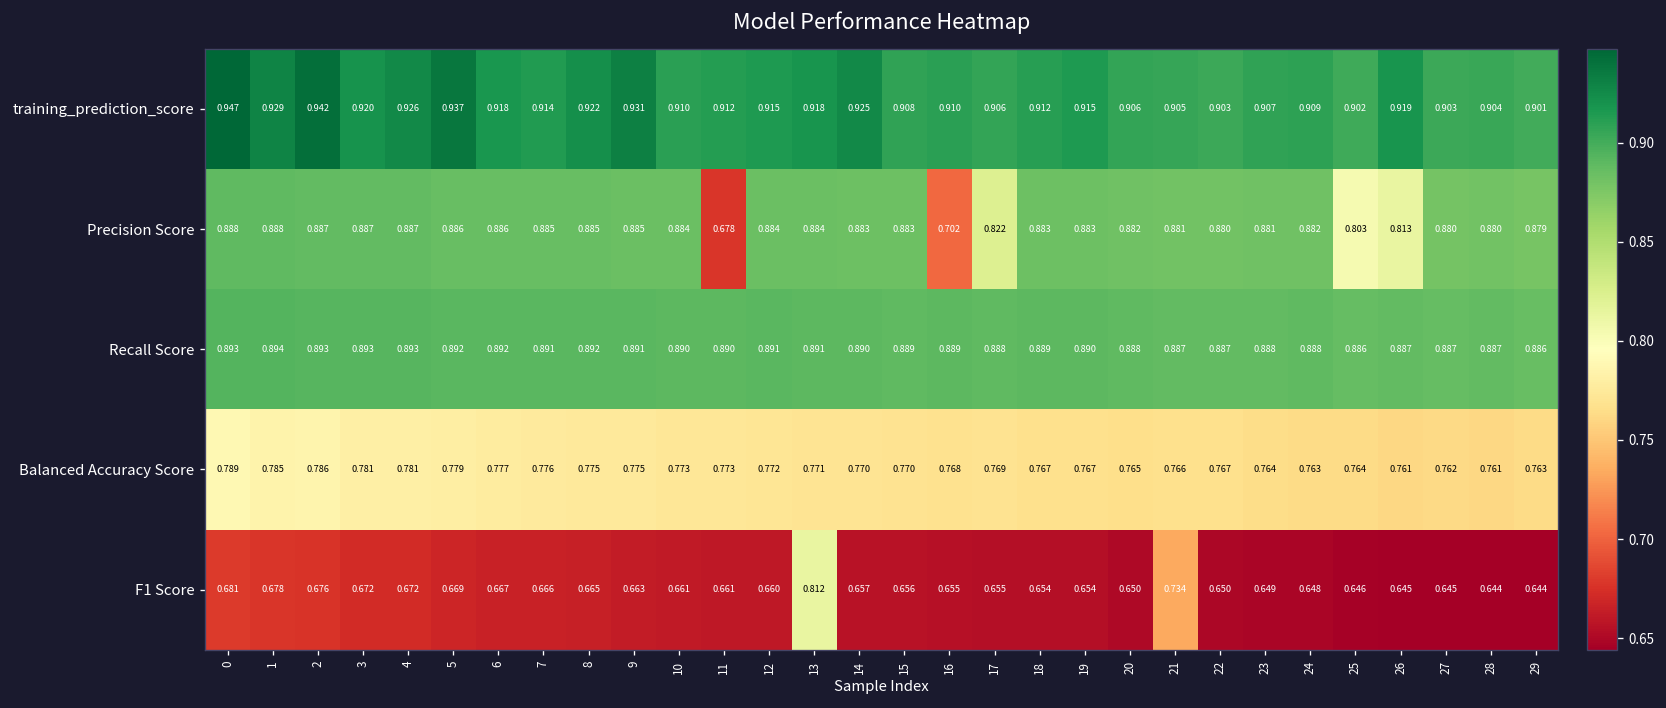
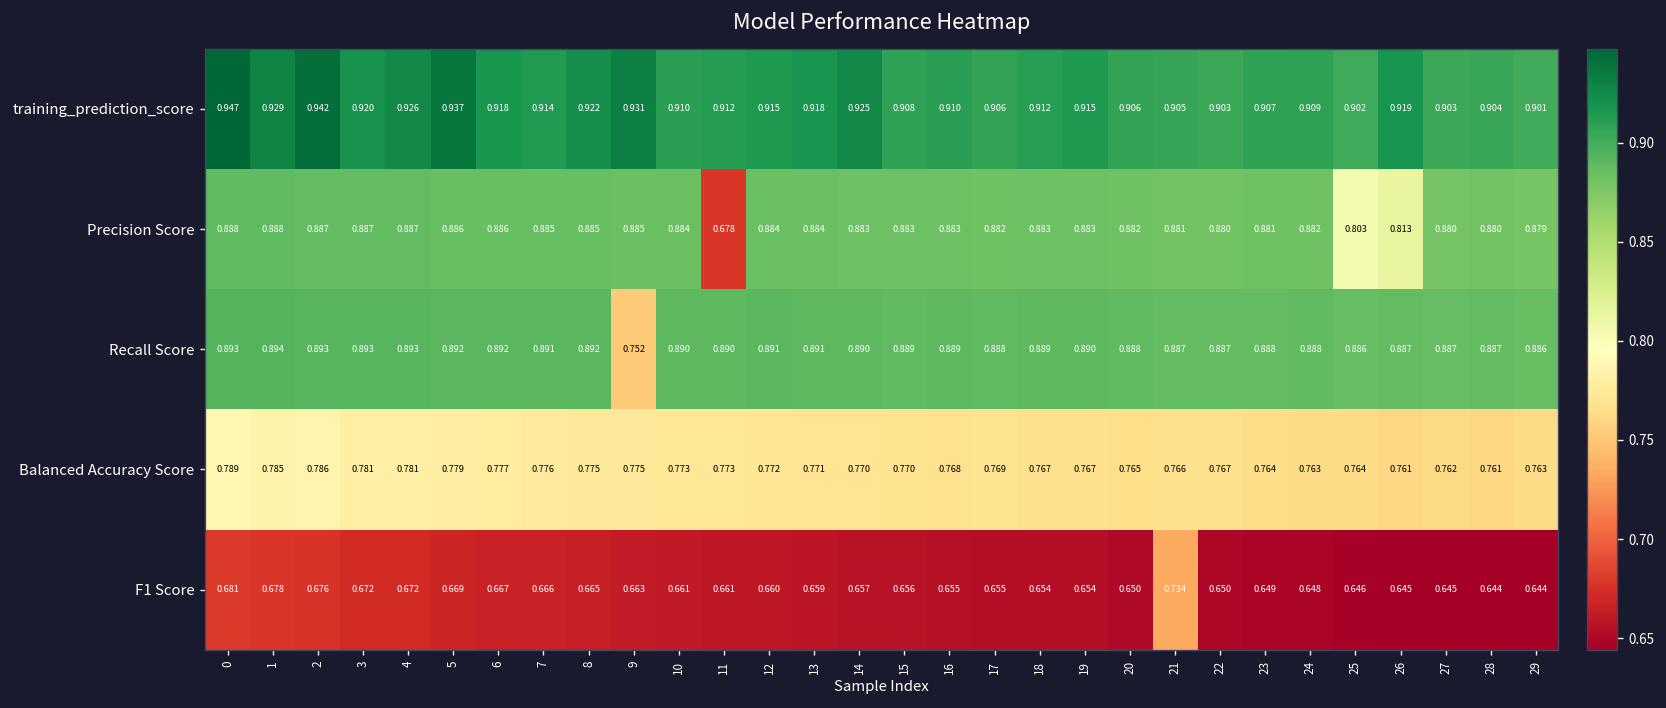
  {
    "training_prediction_score": {
      "0": 0.947,
      "1": 0.929,
      "2": 0.942,
      "3": 0.920,
      "4": 0.926,
      "5": 0.937,
      "6": 0.918,
      "7": 0.914,
      "8": 0.922,
      "9": 0.931,
      "10": 0.910,
      "11": 0.912,
      "12": 0.915,
      "13": 0.918,
      "14": 0.925,
      "15": 0.908,
      "16": 0.910,
      "17": 0.906,
      "18": 0.912,
      "19": 0.915,
      "20": 0.906,
      "21": 0.905,
      "22": 0.903,
      "23": 0.907,
      "24": 0.909,
      "25": 0.902,
      "26": 0.919,
      "27": 0.903,
      "28": 0.904,
      "29": 0.901
    },
    "Precision Score": {
      "0": 0.888,
      "1": 0.888,
      "2": 0.887,
      "3": 0.887,
      "4": 0.887,
      "5": 0.886,
      "6": 0.886,
      "7": 0.885,
      "8": 0.885,
      "9": 0.885,
      "10": 0.884,
      "11": 0.678,
      "12": 0.884,
      "13": 0.884,
      "14": 0.883,
      "15": 0.883,
-     "16": 0.702,
-     "17": 0.822,
+     "16": 0.883,
+     "17": 0.882,
      "18": 0.883,
      "19": 0.883,
      "20": 0.882,
      "21": 0.881,
      "22": 0.880,
      "23": 0.881,
      "24": 0.882,
      "25": 0.803,
      "26": 0.813,
      "27": 0.880,
      "28": 0.880,
      "29": 0.879
    },
    "Recall Score": {
      "0": 0.893,
      "1": 0.894,
      "2": 0.893,
      "3": 0.893,
      "4": 0.893,
      "5": 0.892,
      "6": 0.892,
      "7": 0.891,
      "8": 0.892,
-     "9": 0.891,
+     "9": 0.752,
      "10": 0.890,
      "11": 0.890,
      "12": 0.891,
      "13": 0.891,
      "14": 0.890,
      "15": 0.889,
      "16": 0.889,
      "17": 0.888,
      "18": 0.889,
      "19": 0.890,
      "20": 0.888,
      "21": 0.887,
      "22": 0.887,
      "23": 0.888,
      "24": 0.888,
      "25": 0.886,
      "26": 0.887,
      "27": 0.887,
      "28": 0.887,
      "29": 0.886
    },
    "Balanced Accuracy Score": {
      "0": 0.789,
      "1": 0.785,
      "2": 0.786,
      "3": 0.781,
      "4": 0.781,
      "5": 0.779,
      "6": 0.777,
      "7": 0.776,
      "8": 0.775,
      "9": 0.775,
      "10": 0.773,
      "11": 0.773,
      "12": 0.772,
      "13": 0.771,
      "14": 0.770,
      "15": 0.770,
      "16": 0.768,
      "17": 0.769,
      "18": 0.767,
      "19": 0.767,
      "20": 0.765,
      "21": 0.766,
      "22": 0.767,
      "23": 0.764,
      "24": 0.763,
      "25": 0.764,
      "26": 0.761,
      "27": 0.762,
      "28": 0.761,
      "29": 0.763
    },
    "F1 Score": {
      "0": 0.681,
      "1": 0.678,
      "2": 0.676,
      "3": 0.672,
      "4": 0.672,
      "5": 0.669,
      "6": 0.667,
      "7": 0.666,
      "8": 0.665,
      "9": 0.663,
      "10": 0.661,
      "11": 0.661,
      "12": 0.660,
-     "13": 0.812,
+     "13": 0.659,
      "14": 0.657,
      "15": 0.656,
      "16": 0.655,
      "17": 0.655,
      "18": 0.654,
      "19": 0.654,
      "20": 0.650,
      "21": 0.734,
      "22": 0.650,
      "23": 0.649,
      "24": 0.648,
      "25": 0.646,
      "26": 0.645,
      "27": 0.645,
      "28": 0.644,
      "29": 0.644
    }
  }
